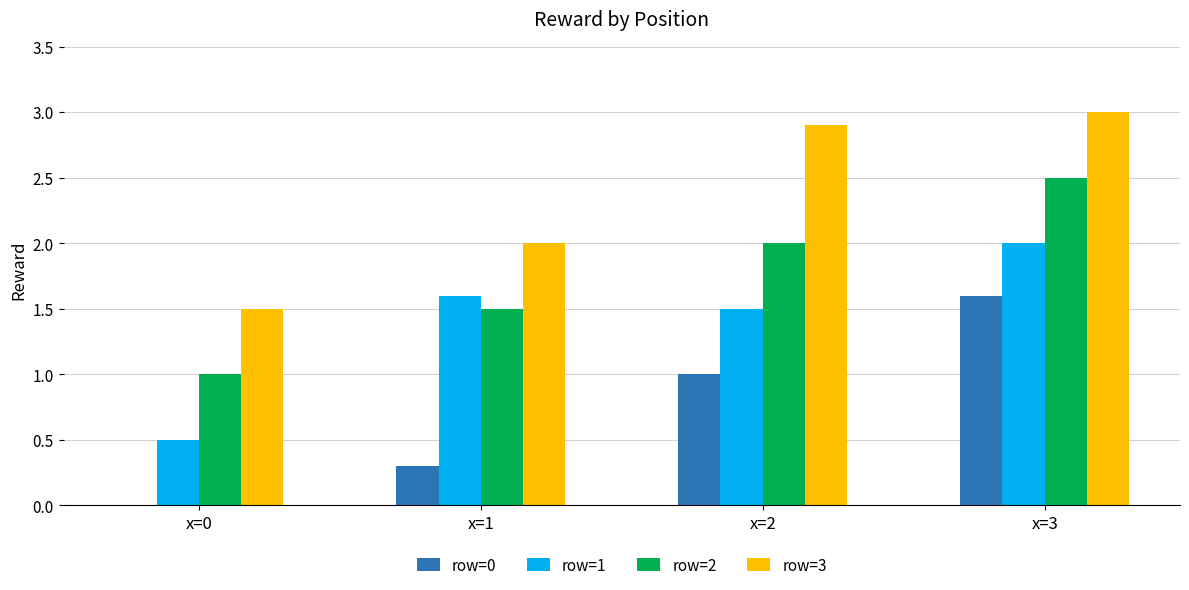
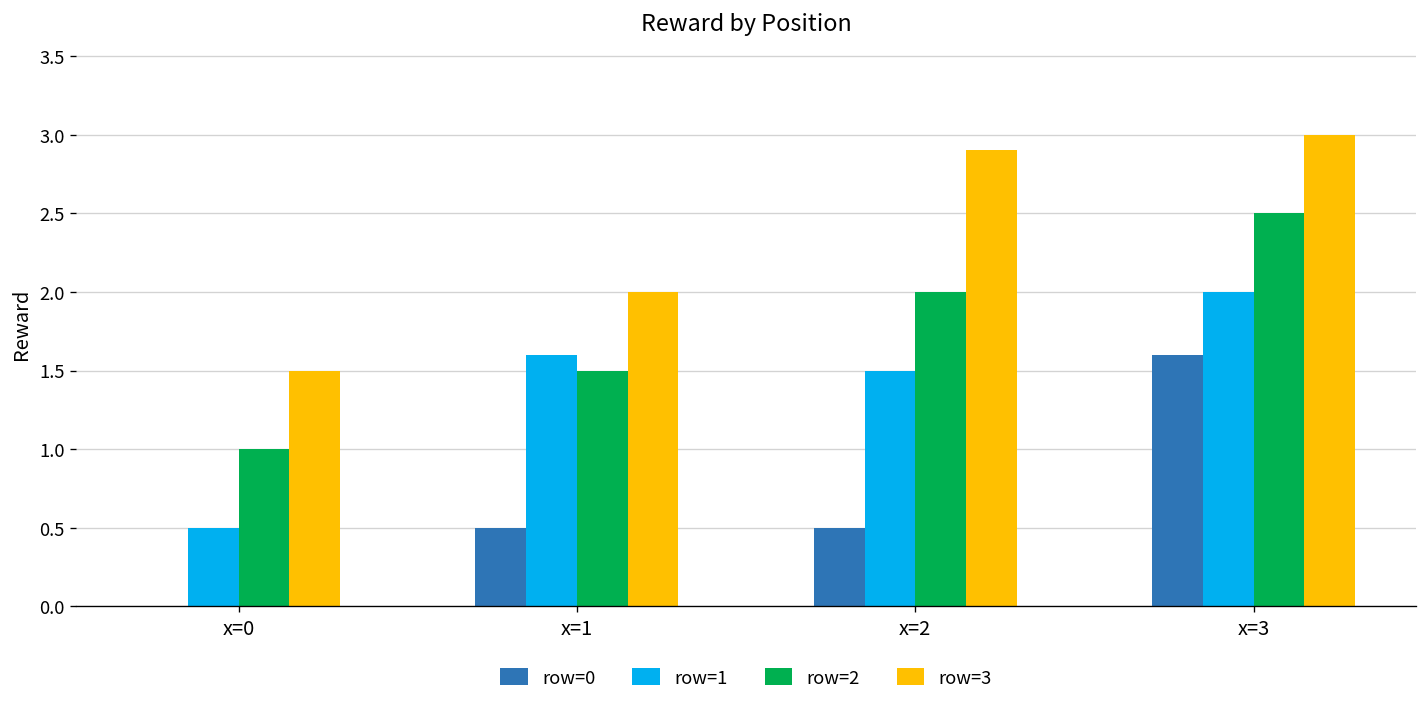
  {
    "row=0": {
      "x=0": 0.0,
-     "x=1": 0.3,
-     "x=2": 1.0,
+     "x=1": 0.5,
+     "x=2": 0.5,
      "x=3": 1.6
    },
    "row=1": {
      "x=0": 0.5,
      "x=1": 1.6,
      "x=2": 1.5,
      "x=3": 2.0
    },
    "row=2": {
      "x=0": 1.0,
      "x=1": 1.5,
      "x=2": 2.0,
      "x=3": 2.5
    },
    "row=3": {
      "x=0": 1.5,
      "x=1": 2.0,
      "x=2": 2.9,
      "x=3": 3.0
    }
  }
